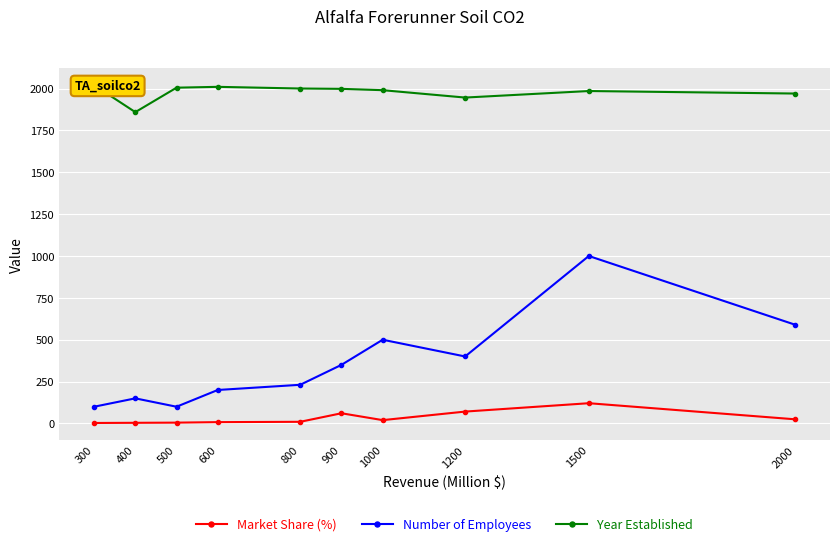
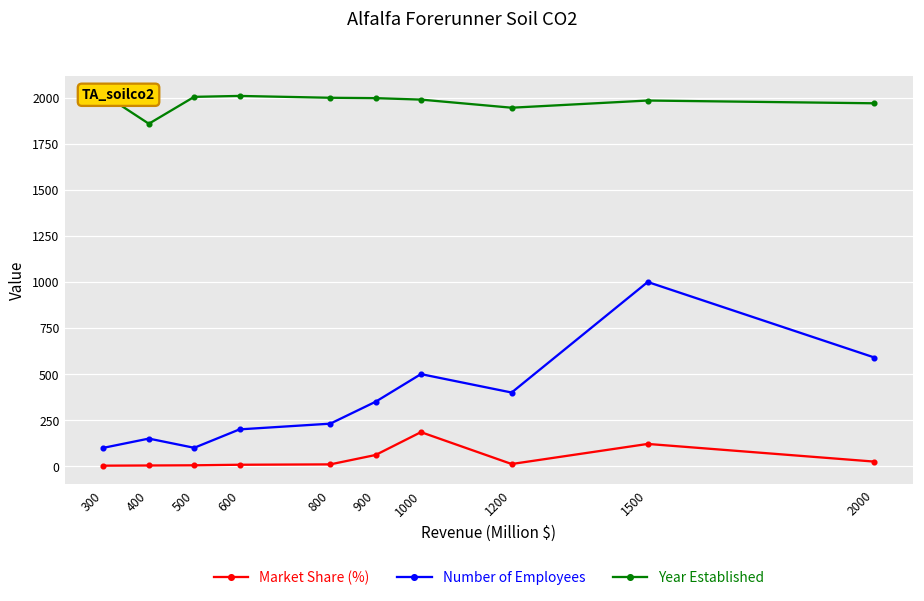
  {
    "Market Share (%)": {
      "300": 0,
      "400": 0,
      "500": 10,
      "600": 10,
      "800": 10,
      "900": 60,
-     "1000": 20,
-     "1200": 70,
+     "1000": 190,
+     "1200": 10,
      "1500": 120,
      "2000": 30
    },
    "Number of Employees": {
      "300": 100,
      "400": 150,
      "500": 100,
      "600": 200,
      "800": 230,
      "900": 350,
      "1000": 500,
      "1200": 400,
      "1500": 1000,
      "2000": 590
    },
    "Year Established": {
      "400": 1860,
      "500": 2010,
      "600": 2010,
      "800": 2000,
      "900": 2000,
      "1000": 1990,
      "1200": 1950,
      "1500": 1990,
      "2000": 1970
    }
  }
